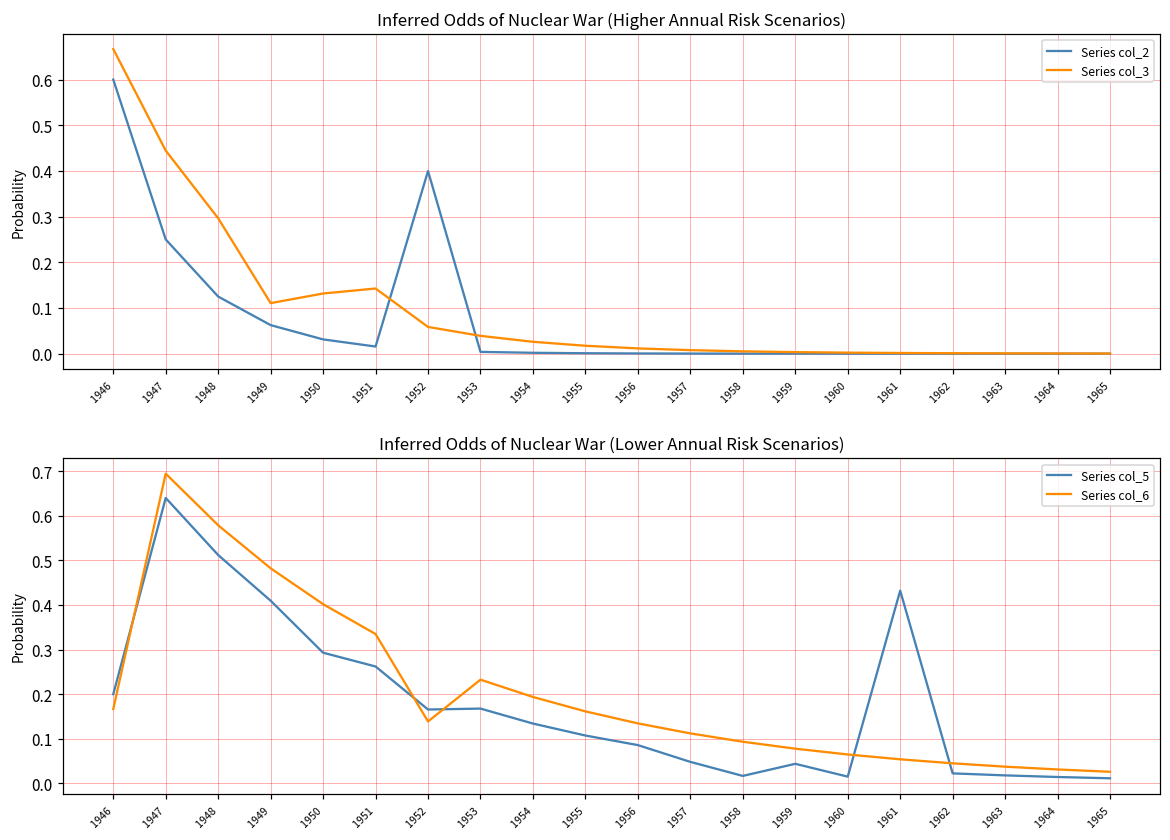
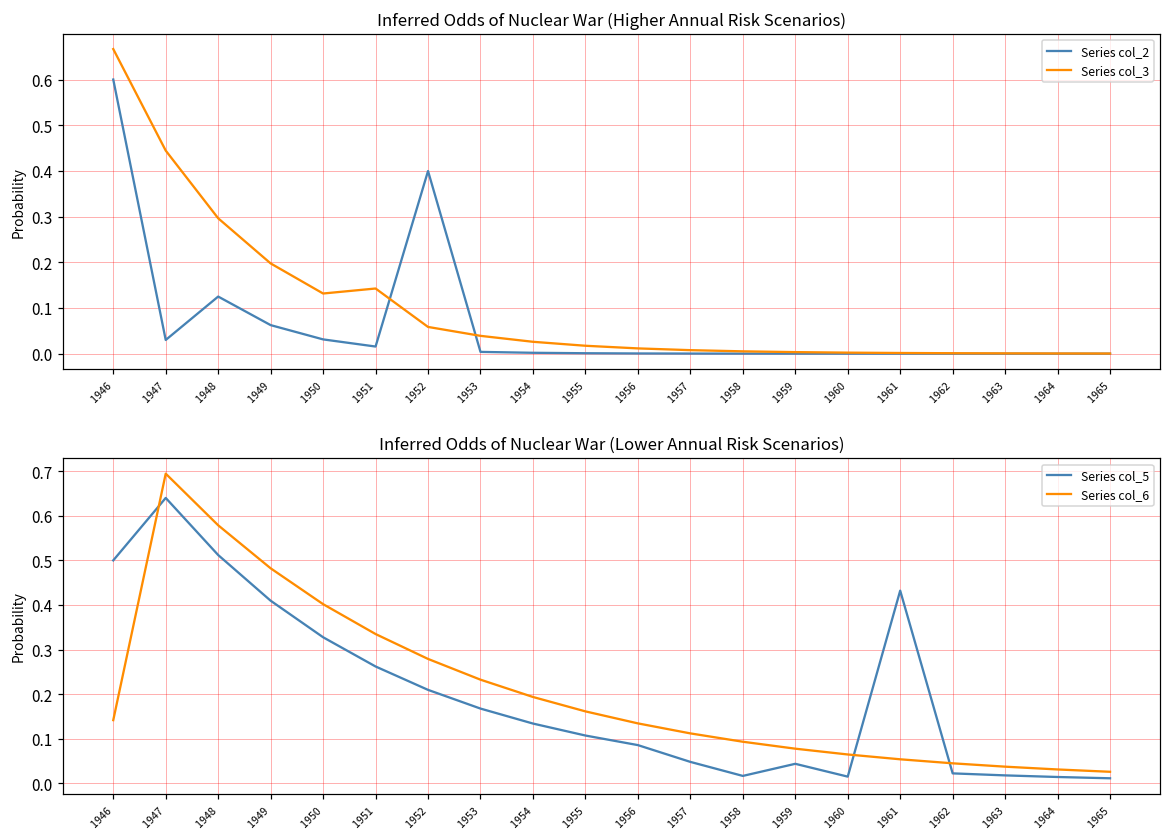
  {
    "Inferred Odds of Nuclear War (Higher Annual Risk Scenarios)": {
      "Series col_2": {
        "1946": 0.60,
-       "1947": 0.25,
+       "1947": 0.03,
        "1948": 0.13,
        "1949": 0.06,
        "1950": 0.03,
        "1951": 0.02,
        "1952": 0.40,
        "1953": 0.00,
        "1954": 0.00,
        "1955": 0.00,
        "1956": 0.00,
        "1957": 0.00
      },
      "Series col_3": {
        "1946": 0.67,
        "1947": 0.44,
        "1948": 0.30,
-       "1949": 0.11,
+       "1949": 0.20,
        "1950": 0.13,
        "1951": 0.14,
        "1952": 0.06,
        "1953": 0.04,
        "1954": 0.03,
        "1955": 0.02,
        "1956": 0.01,
        "1957": 0.01
      }
    },
    "Inferred Odds of Nuclear War (Lower Annual Risk Scenarios)": {
      "Series col_5": {
-       "1946": 0.2,
+       "1946": 0.5,
        "1947": 0.64,
        "1948": 0.51,
        "1949": 0.41,
-       "1950": 0.29,
+       "1950": 0.33,
        "1951": 0.26,
-       "1952": 0.17,
+       "1952": 0.21,
        "1953": 0.17,
        "1954": 0.13,
        "1955": 0.11,
        "1956": 0.09,
        "1957": 0.05,
        "1958": 0.02,
        "1959": 0.04,
        "1960": 0.02,
        "1961": 0.43,
        "1962": 0.02,
        "1963": 0.02,
        "1964": 0.01,
        "1965": 0.01
      },
      "Series col_6": {
-       "1946": 0.17,
+       "1946": 0.14,
        "1947": 0.69,
        "1948": 0.58,
        "1949": 0.48,
        "1950": 0.40,
        "1951": 0.33,
-       "1952": 0.14,
+       "1952": 0.28,
        "1953": 0.23,
        "1954": 0.19,
        "1955": 0.16,
        "1956": 0.13,
        "1957": 0.11,
        "1958": 0.09,
        "1959": 0.08,
        "1960": 0.06,
        "1961": 0.05,
        "1962": 0.05,
        "1963": 0.04,
        "1964": 0.03,
        "1965": 0.03
      }
    }
  }
